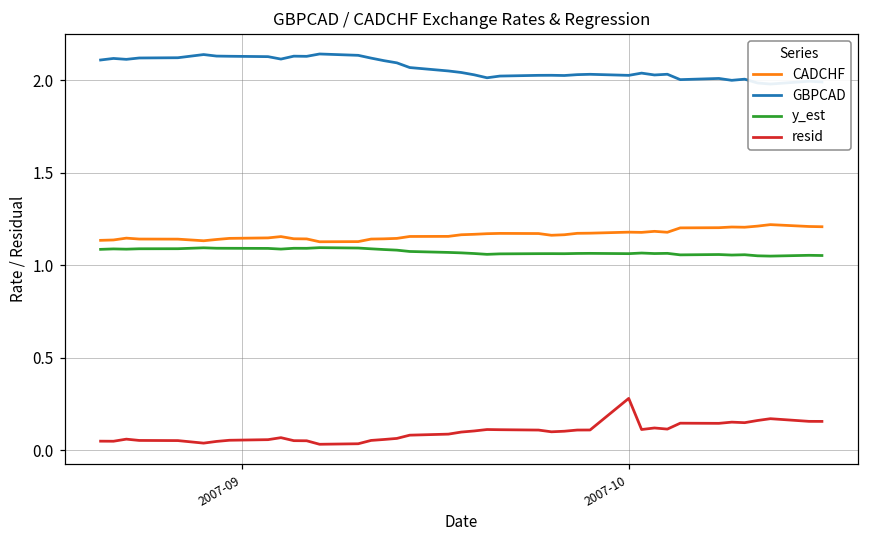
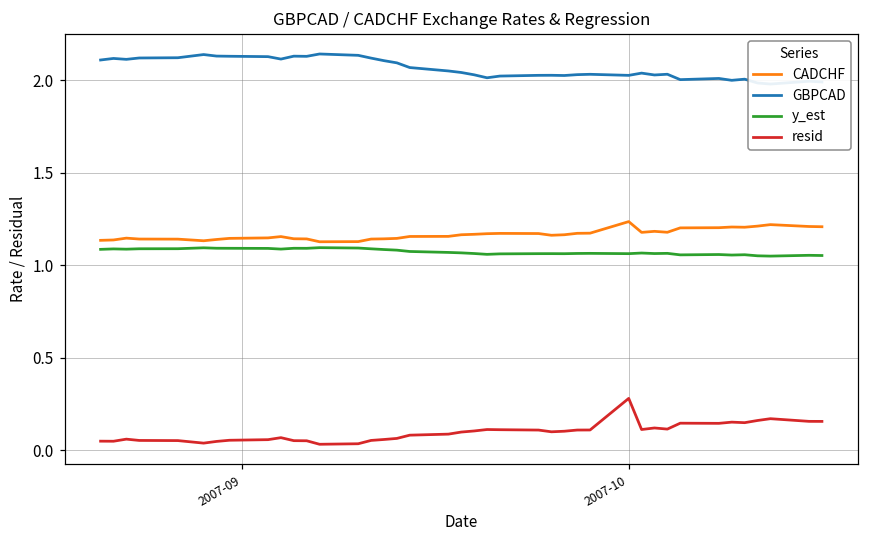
  {
    "CADCHF": {
-     "2007-10": 1.18
+     "2007-10": 1.24
    },
    "GBPCAD": {
      "2007-10": 2.03
    },
    "y_est": {
      "2007-10": 1.06
    },
    "resid": {
      "2007-10": 0.28
    }
  }
